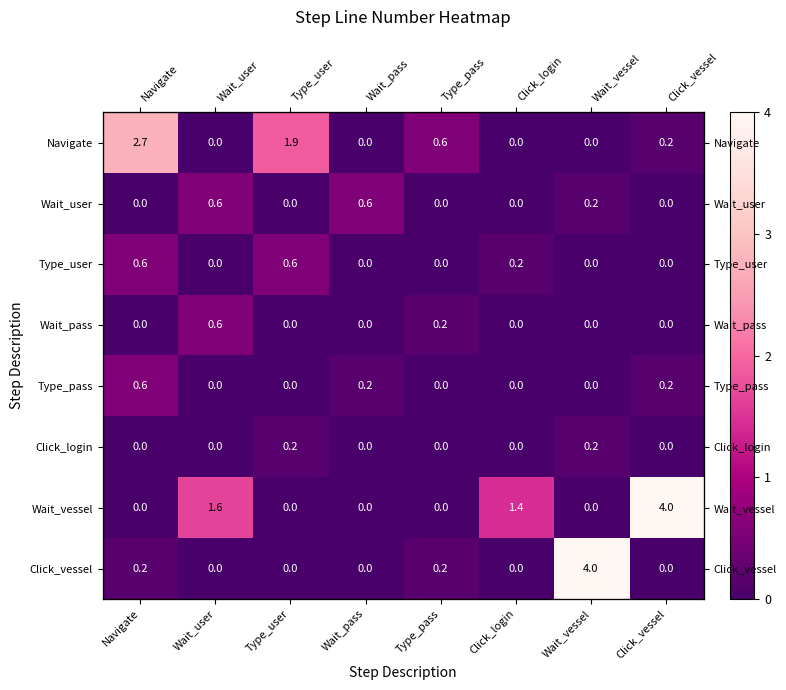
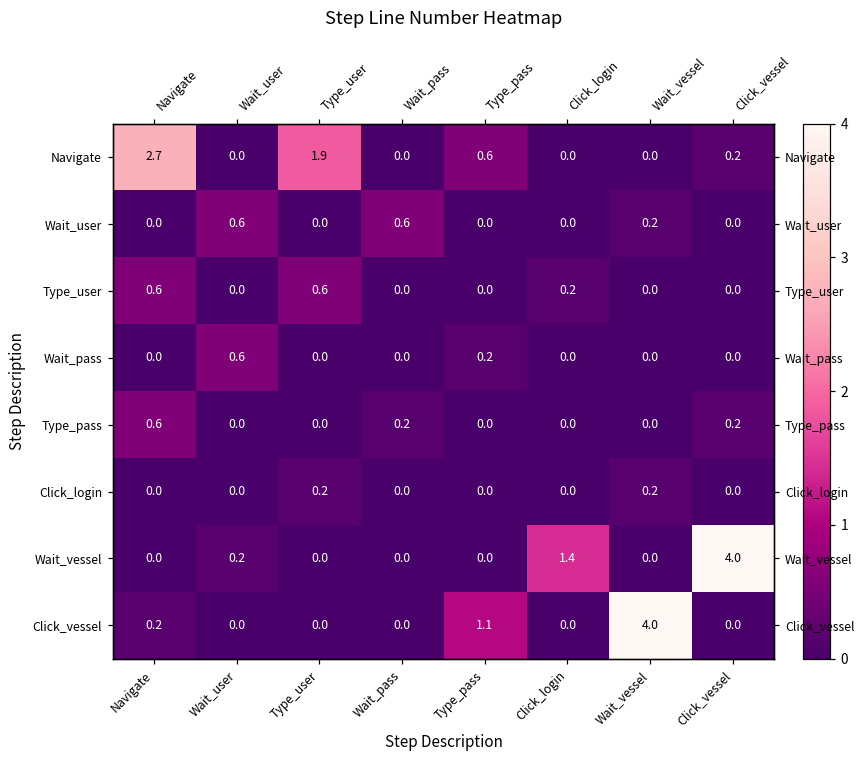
  {
    "Navigate": {
      "Navigate": 2.7,
      "Wait_user": 0.0,
      "Type_user": 1.9,
      "Wait_pass": 0.0,
      "Type_pass": 0.6,
      "Click_login": 0.0,
      "Wait_vessel": 0.0,
      "Click_vessel": 0.2
    },
    "Wait_user": {
      "Navigate": 0.0,
      "Wait_user": 0.6,
      "Type_user": 0.0,
      "Wait_pass": 0.6,
      "Type_pass": 0.0,
      "Click_login": 0.0,
      "Wait_vessel": 0.2,
      "Click_vessel": 0.0
    },
    "Type_user": {
      "Navigate": 0.6,
      "Wait_user": 0.0,
      "Type_user": 0.6,
      "Wait_pass": 0.0,
      "Type_pass": 0.0,
      "Click_login": 0.2,
      "Wait_vessel": 0.0,
      "Click_vessel": 0.0
    },
    "Wait_pass": {
      "Navigate": 0.0,
      "Wait_user": 0.6,
      "Type_user": 0.0,
      "Wait_pass": 0.0,
      "Type_pass": 0.2,
      "Click_login": 0.0,
      "Wait_vessel": 0.0,
      "Click_vessel": 0.0
    },
    "Type_pass": {
      "Navigate": 0.6,
      "Wait_user": 0.0,
      "Type_user": 0.0,
      "Wait_pass": 0.2,
      "Type_pass": 0.0,
      "Click_login": 0.0,
      "Wait_vessel": 0.0,
      "Click_vessel": 0.2
    },
    "Click_login": {
      "Navigate": 0.0,
      "Wait_user": 0.0,
      "Type_user": 0.2,
      "Wait_pass": 0.0,
      "Type_pass": 0.0,
      "Click_login": 0.0,
      "Wait_vessel": 0.2,
      "Click_vessel": 0.0
    },
    "Wait_vessel": {
      "Navigate": 0.0,
-     "Wait_user": 1.6,
+     "Wait_user": 0.2,
      "Type_user": 0.0,
      "Wait_pass": 0.0,
      "Type_pass": 0.0,
      "Click_login": 1.4,
      "Wait_vessel": 0.0,
      "Click_vessel": 4.0
    },
    "Click_vessel": {
      "Navigate": 0.2,
      "Wait_user": 0.0,
      "Type_user": 0.0,
      "Wait_pass": 0.0,
-     "Type_pass": 0.2,
+     "Type_pass": 1.1,
      "Click_login": 0.0,
      "Wait_vessel": 4.0,
      "Click_vessel": 0.0
    }
  }
